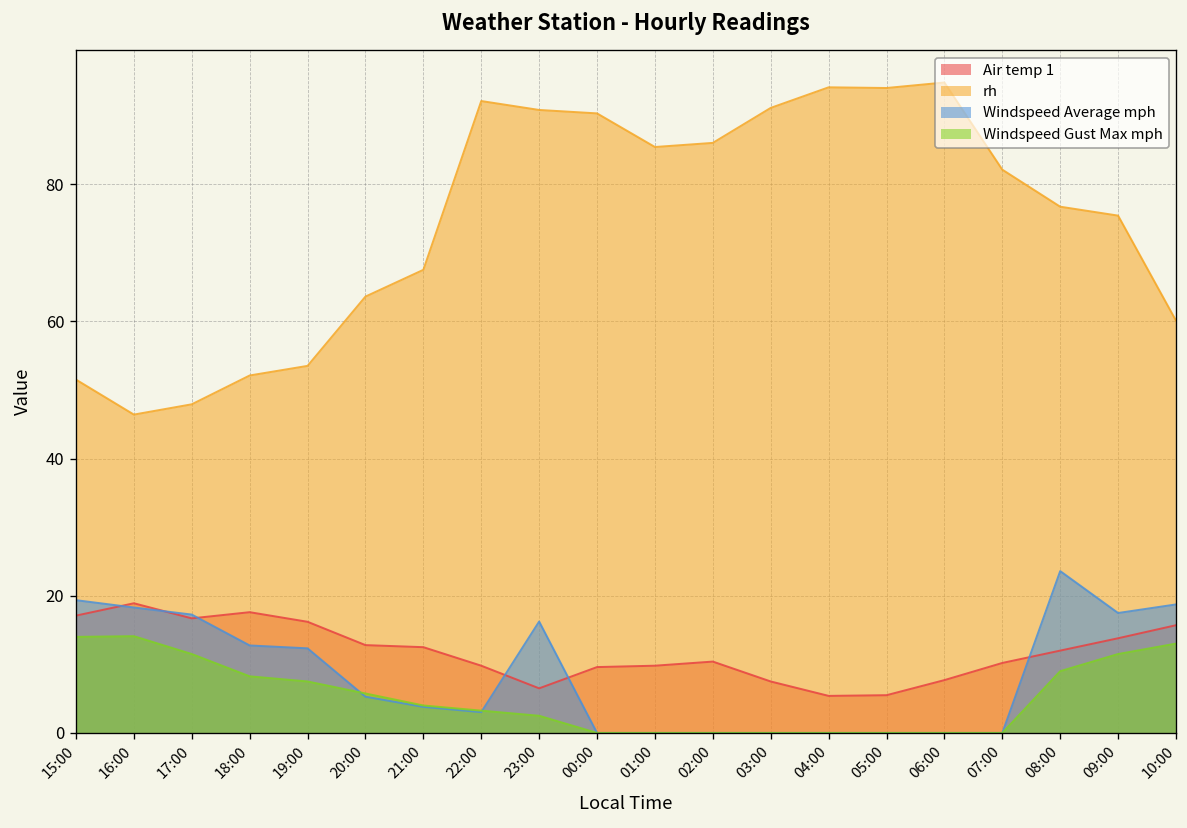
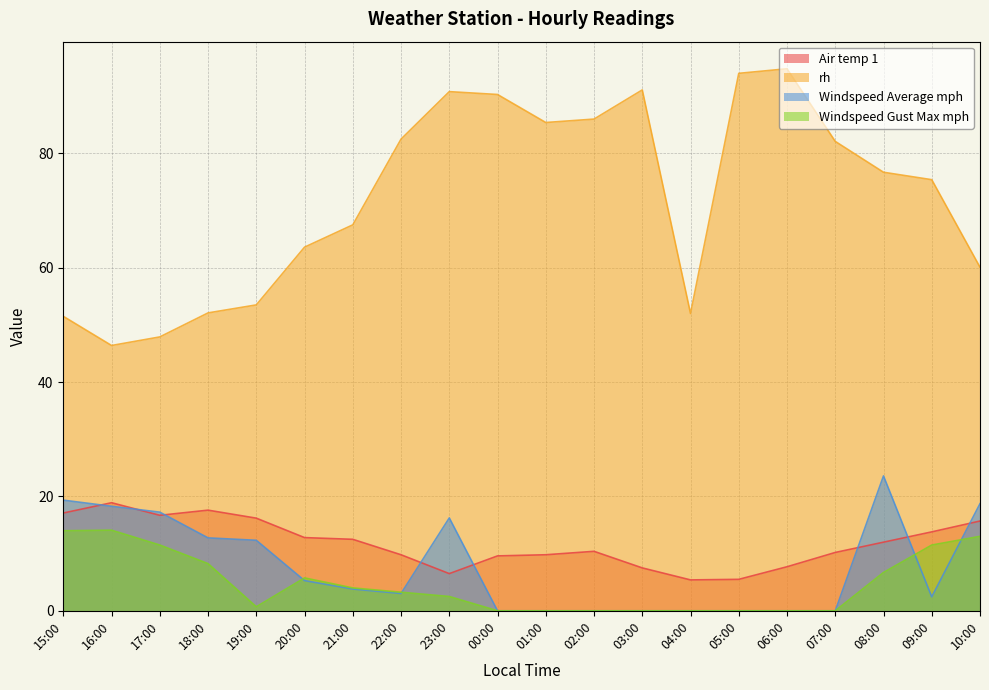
  {
    "Air temp 1": {
      "15:00": 17,
      "16:00": 19,
      "17:00": 17,
      "18:00": 18,
      "19:00": 16,
      "20:00": 13,
      "21:00": 13,
      "22:00": 10,
      "23:00": 7,
      "00:00": 10,
      "01:00": 10,
      "02:00": 10,
      "03:00": 8,
      "04:00": 5,
      "05:00": 6,
      "06:00": 8,
      "07:00": 10,
      "08:00": 12,
      "09:00": 14,
      "10:00": 16
    },
    "rh": {
      "15:00": 52,
      "16:00": 46,
      "17:00": 48,
      "18:00": 52,
      "19:00": 54,
      "20:00": 64,
      "21:00": 68,
-     "22:00": 92,
+     "22:00": 83,
      "23:00": 91,
      "00:00": 90,
      "01:00": 85,
      "02:00": 86,
      "03:00": 91,
-     "04:00": 94,
+     "04:00": 52,
      "05:00": 94,
      "07:00": 82,
      "08:00": 77,
      "09:00": 75,
      "10:00": 60
    },
    "Windspeed Average mph": {
      "15:00": 19,
      "16:00": 18,
      "17:00": 17,
      "18:00": 13,
      "19:00": 12,
      "20:00": 5,
      "23:00": 16,
      "08:00": 24,
-     "09:00": 17,
+     "09:00": 2,
      "10:00": 19
    },
    "Windspeed Gust Max mph": {
      "15:00": 14,
      "16:00": 14,
      "17:00": 12,
      "18:00": 8,
-     "19:00": 8,
+     "19:00": 1,
      "20:00": 6,
      "23:00": 3,
-     "08:00": 9,
+     "08:00": 7,
      "09:00": 12,
      "10:00": 13
    }
  }
